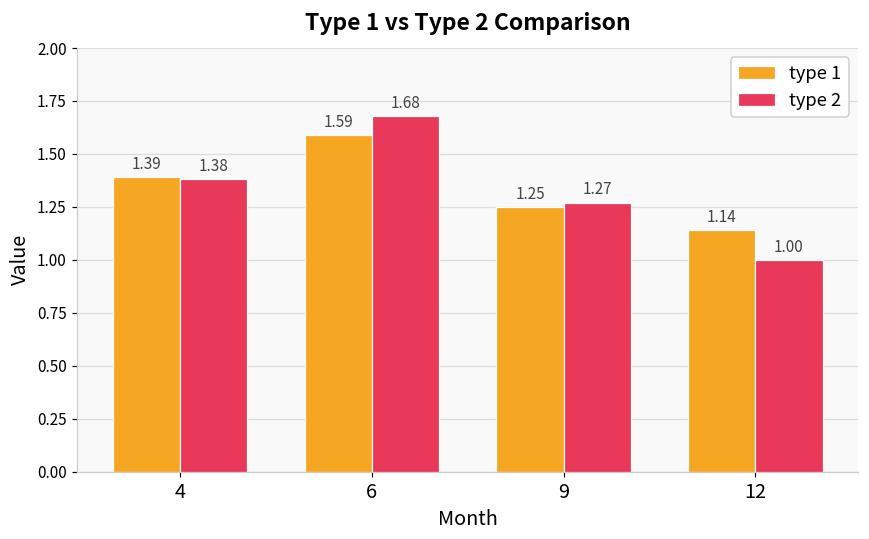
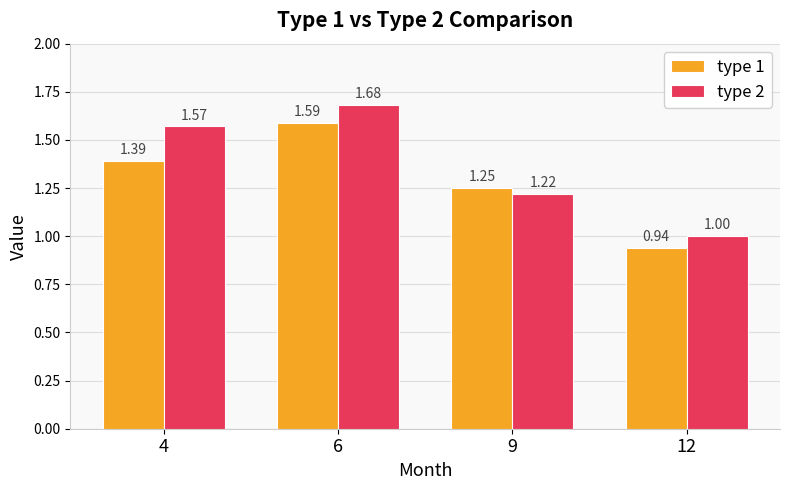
  {
    "type 1": {
      "4": 1.39,
      "6": 1.59,
      "9": 1.25,
-     "12": 1.14
+     "12": 0.94
    },
    "type 2": {
-     "4": 1.38,
+     "4": 1.57,
      "6": 1.68,
-     "9": 1.27,
+     "9": 1.22,
      "12": 1.00
    }
  }
